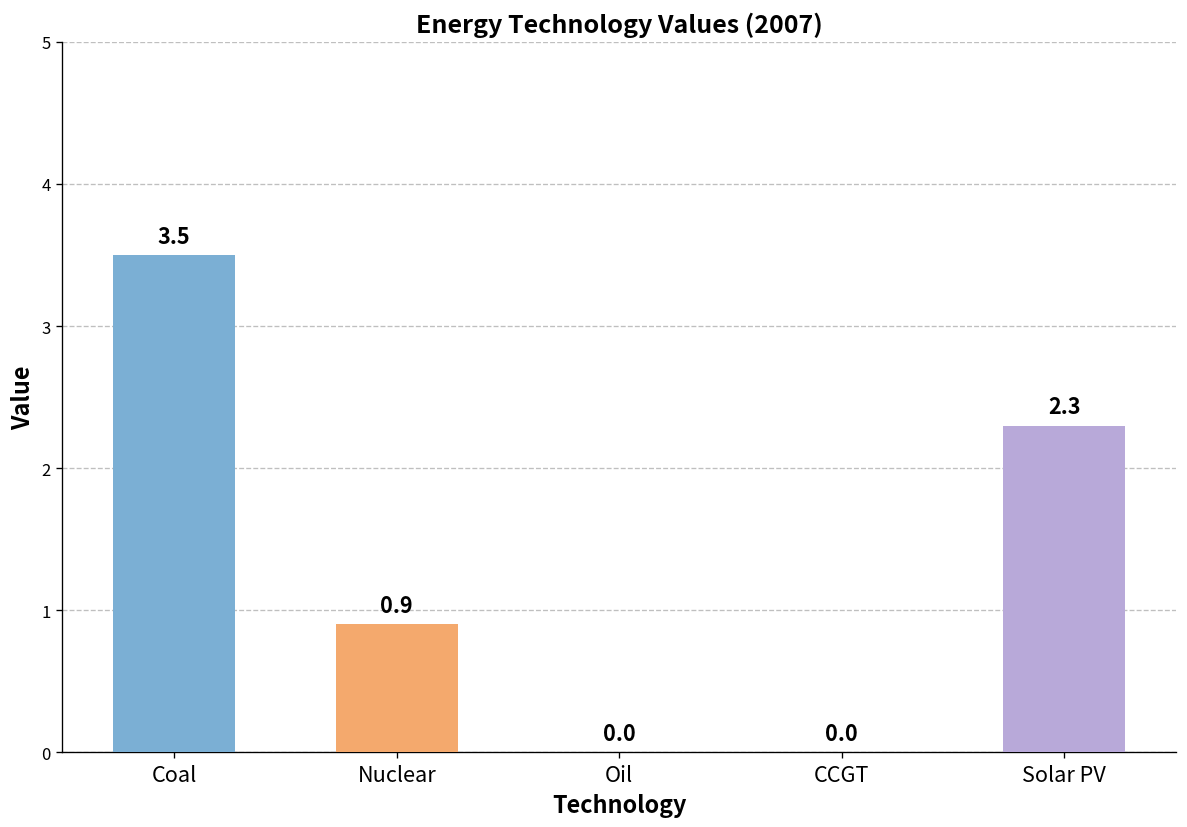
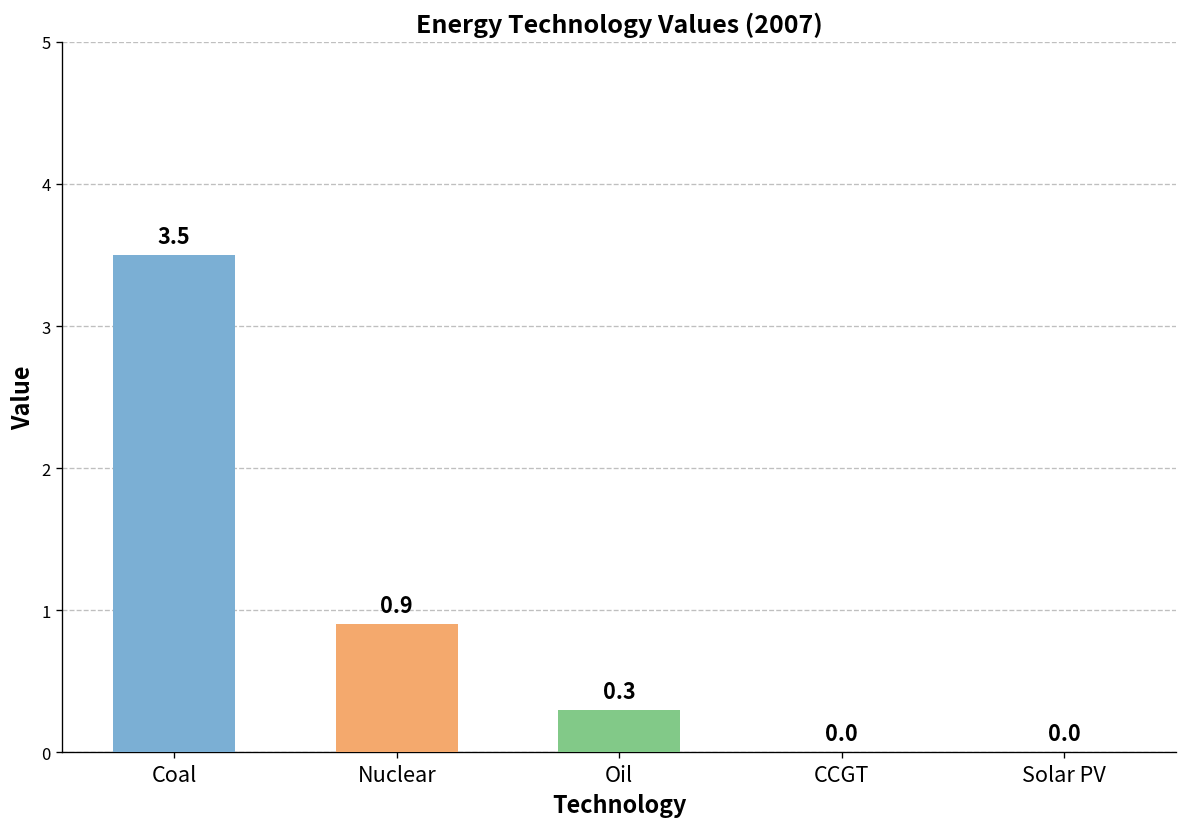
  {
    "Coal": 3.5,
    "Nuclear": 0.9,
-   "Oil": 0.0,
+   "Oil": 0.3,
    "CCGT": 0.0,
-   "Solar PV": 2.3
+   "Solar PV": 0.0
  }
